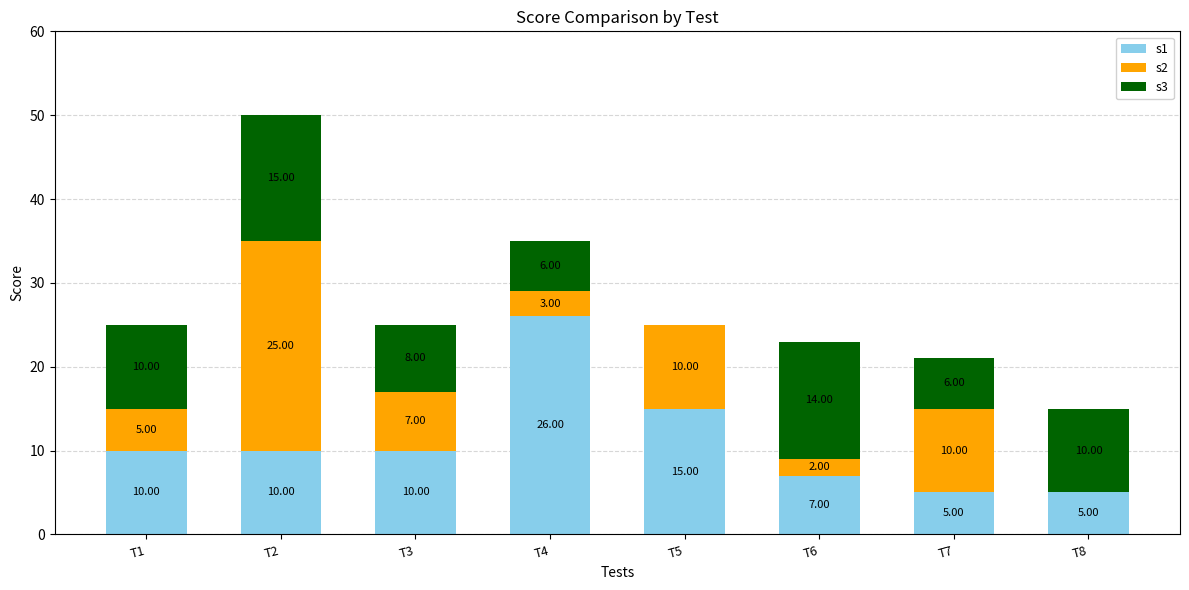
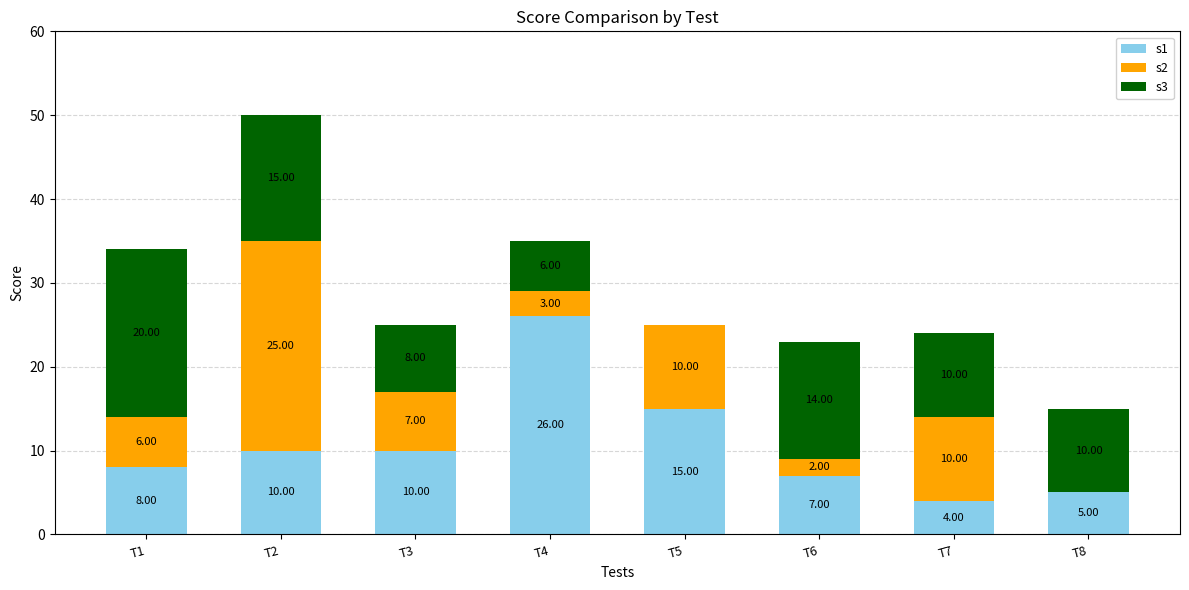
  {
    "s1": {
-     "T1": 10.00,
+     "T1": 8.00,
      "T2": 10.00,
      "T3": 10.00,
      "T4": 26.00,
      "T5": 15.00,
      "T6": 7.00,
-     "T7": 5.00,
+     "T7": 4.00,
      "T8": 5.00
    },
    "s2": {
-     "T1": 5.00,
+     "T1": 6.00,
      "T2": 25.00,
      "T3": 7.00,
      "T4": 3.00,
      "T5": 10.00,
      "T6": 2.00,
      "T7": 10.00
    },
    "s3": {
-     "T1": 10.00,
+     "T1": 20.00,
      "T2": 15.00,
      "T3": 8.00,
      "T4": 6.00,
      "T6": 14.00,
-     "T7": 6.00,
+     "T7": 10.00,
      "T8": 10.00
    }
  }
